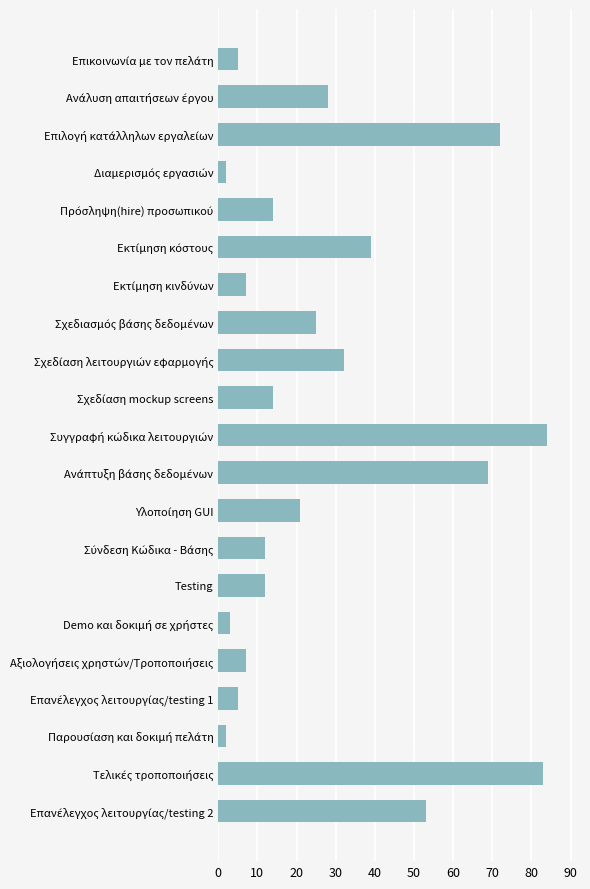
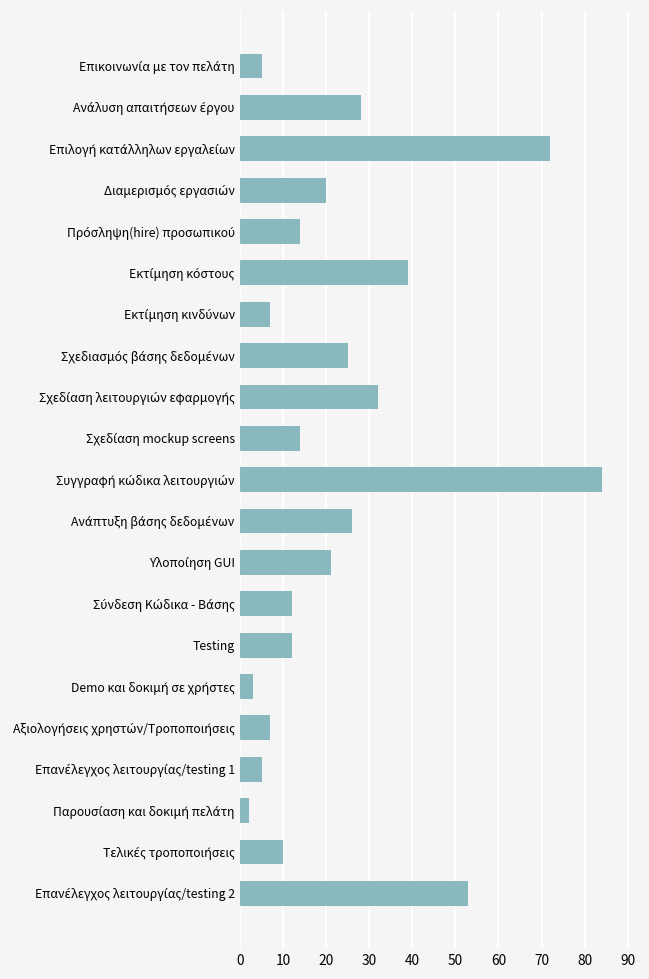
  {
    "Επικοινωνία με τον πελάτη": 5,
    "Ανάλυση απαιτήσεων έργου": 28,
    "Επιλογή κατάλληλων εργαλείων": 72,
-   "Διαμερισμός εργασιών": 2,
+   "Διαμερισμός εργασιών": 20,
    "Πρόσληψη(hire) προσωπικού": 14,
    "Εκτίμηση κόστους": 39,
    "Εκτίμηση κινδύνων": 7,
    "Σχεδιασμός βάσης δεδομένων": 25,
    "Σχεδίαση λειτουργιών εφαρμογής": 32,
    "Σχεδίαση mockup screens": 14,
    "Συγγραφή κώδικα λειτουργιών": 84,
-   "Ανάπτυξη βάσης δεδομένων": 69,
+   "Ανάπτυξη βάσης δεδομένων": 26,
    "Υλοποίηση GUI": 21,
    "Σύνδεση Kώδικα - Βάσης": 12,
    "Testing": 12,
    "Demo και δοκιμή σε χρήστες": 3,
    "Αξιολογήσεις χρηστών/Τροποποιήσεις": 7,
    "Επανέλεγχος λειτουργίας/testing 1": 5,
    "Παρουσίαση και δοκιμή πελάτη": 2,
-   "Τελικές τροποποιήσεις": 83,
+   "Τελικές τροποποιήσεις": 10,
    "Επανέλεγχος λειτουργίας/testing 2": 53
  }
